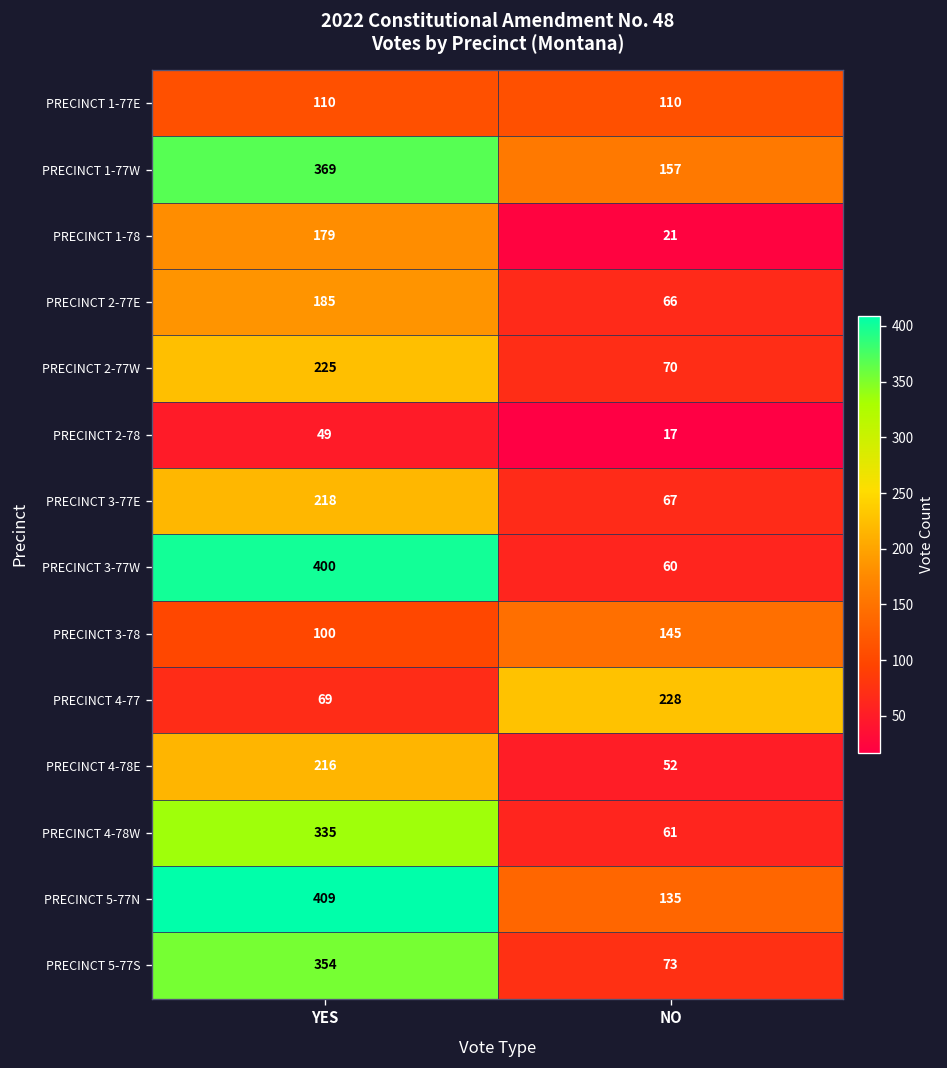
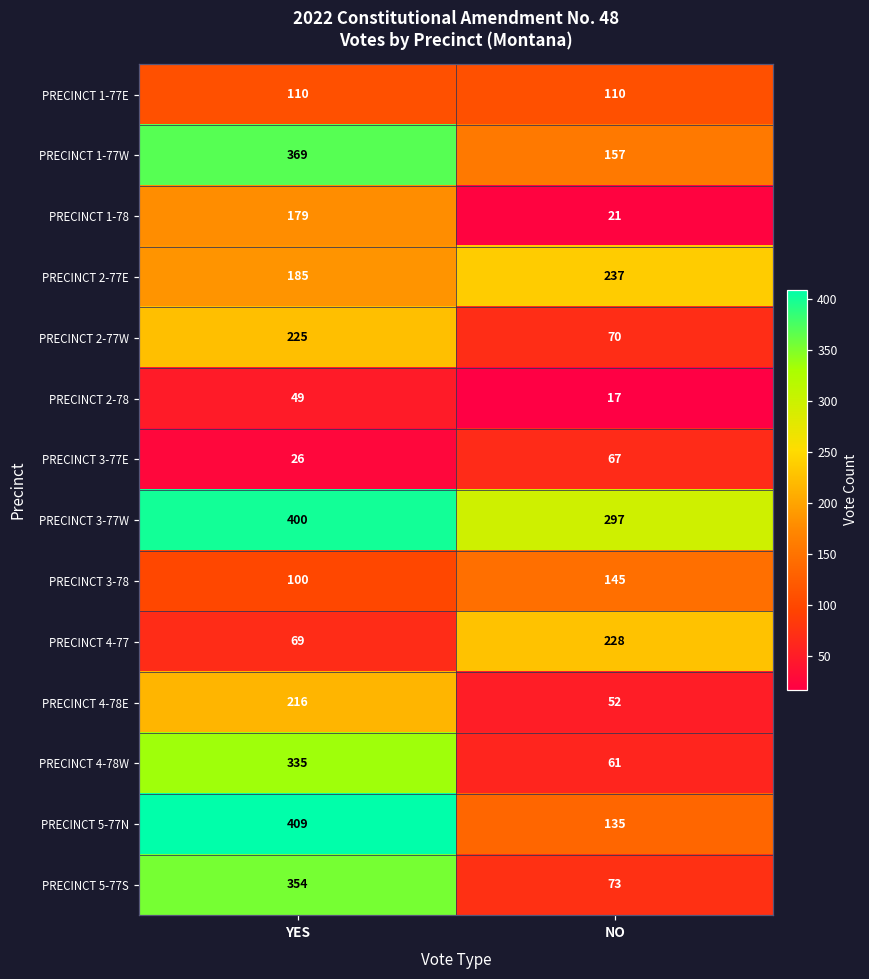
  {
    "PRECINCT 1-77E": {
      "YES": 110,
      "NO": 110
    },
    "PRECINCT 1-77W": {
      "YES": 369,
      "NO": 157
    },
    "PRECINCT 1-78": {
      "YES": 179,
      "NO": 21
    },
    "PRECINCT 2-77E": {
      "YES": 185,
-     "NO": 66
+     "NO": 237
    },
    "PRECINCT 2-77W": {
      "YES": 225,
      "NO": 70
    },
    "PRECINCT 2-78": {
      "YES": 49,
      "NO": 17
    },
    "PRECINCT 3-77E": {
-     "YES": 218,
+     "YES": 26,
      "NO": 67
    },
    "PRECINCT 3-77W": {
      "YES": 400,
-     "NO": 60
+     "NO": 297
    },
    "PRECINCT 3-78": {
      "YES": 100,
      "NO": 145
    },
    "PRECINCT 4-77": {
      "YES": 69,
      "NO": 228
    },
    "PRECINCT 4-78E": {
      "YES": 216,
      "NO": 52
    },
    "PRECINCT 4-78W": {
      "YES": 335,
      "NO": 61
    },
    "PRECINCT 5-77N": {
      "YES": 409,
      "NO": 135
    },
    "PRECINCT 5-77S": {
      "YES": 354,
      "NO": 73
    }
  }
